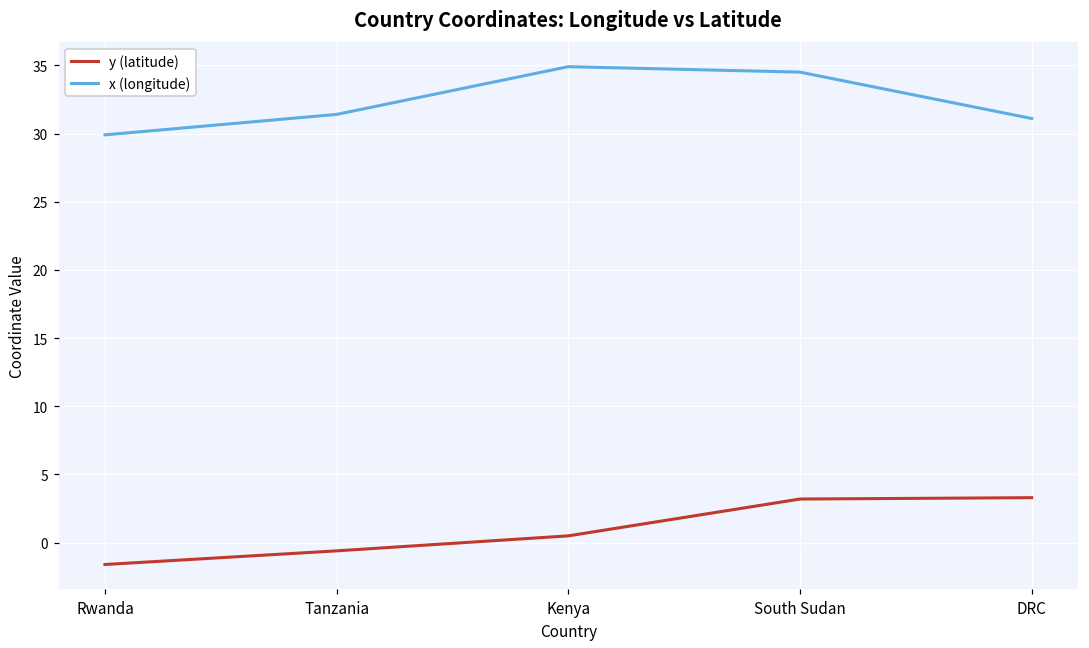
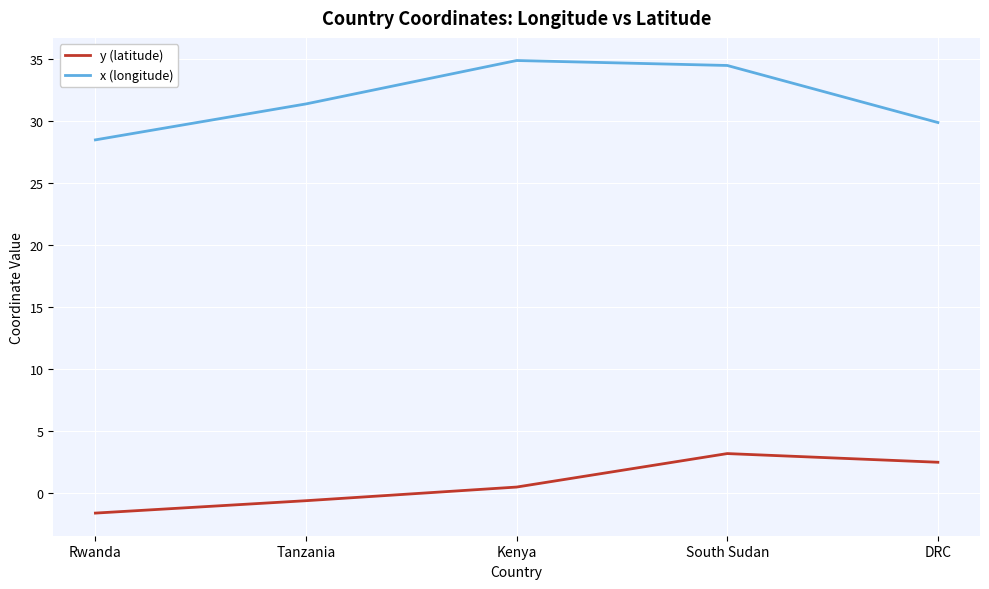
  {
    "y (latitude)": {
      "Rwanda": -1.6,
      "Tanzania": -0.6,
      "Kenya": 0.5,
      "South Sudan": 3.2,
-     "DRC": 3.3
+     "DRC": 2.5
    },
    "x (longitude)": {
-     "Rwanda": 29.9,
+     "Rwanda": 28.5,
      "Tanzania": 31.4,
      "Kenya": 34.9,
      "South Sudan": 34.5,
-     "DRC": 31.1
+     "DRC": 29.9
    }
  }
